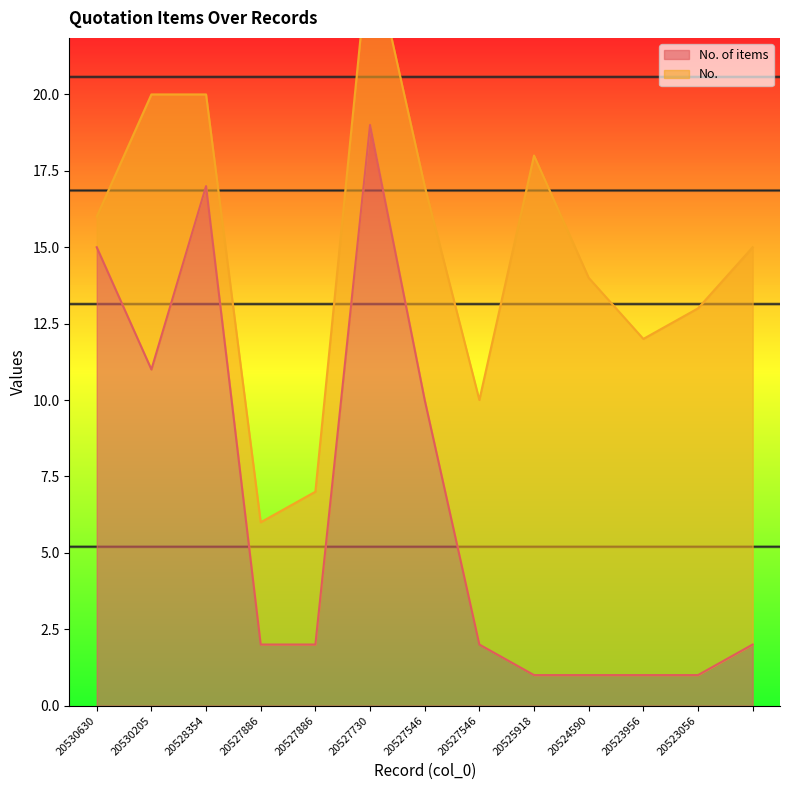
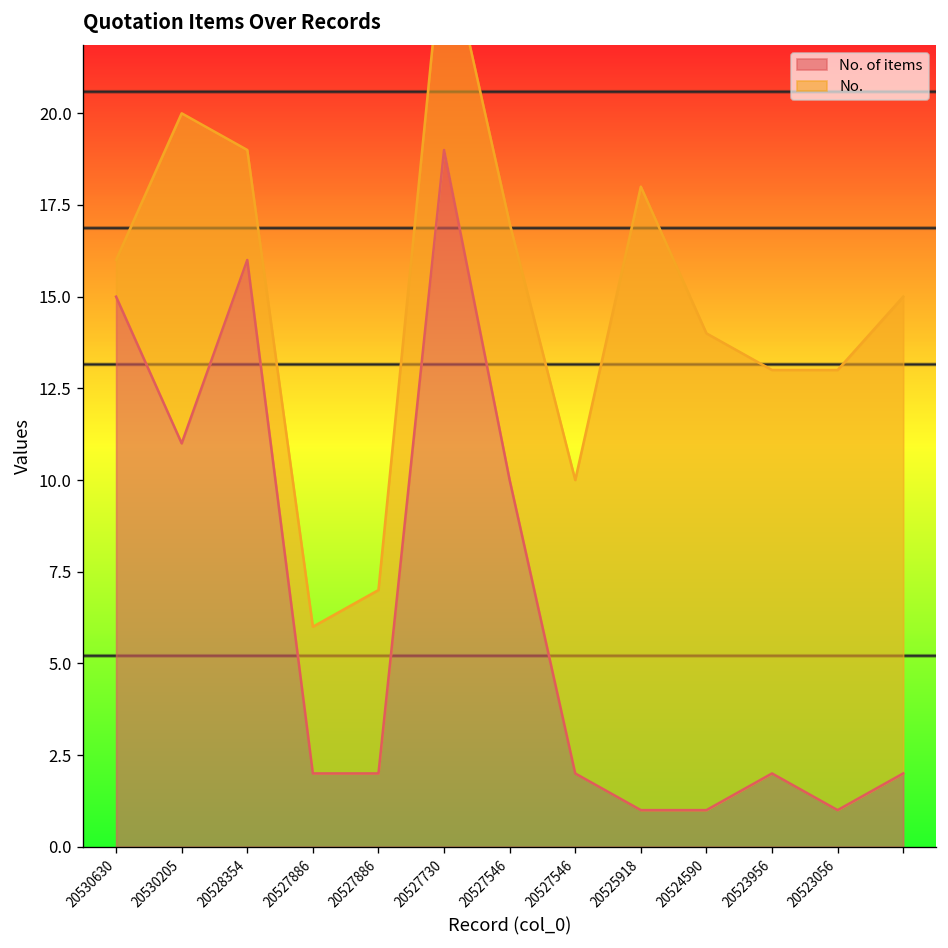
  {
    "No. of items": {
      "20530630": 15,
      "20530205": 11,
-     "20528354": 17,
+     "20528354": 16,
      "20527730": 19,
      "20525918": 1,
      "20524590": 1,
-     "20523956": 1,
+     "20523956": 2,
      "20523056": 1
    },
    "No.": {
      "20530630": 1,
      "20530205": 9,
      "20528354": 3,
      "20525918": 17,
      "20524590": 13,
      "20523956": 11,
      "20523056": 12
    }
  }
